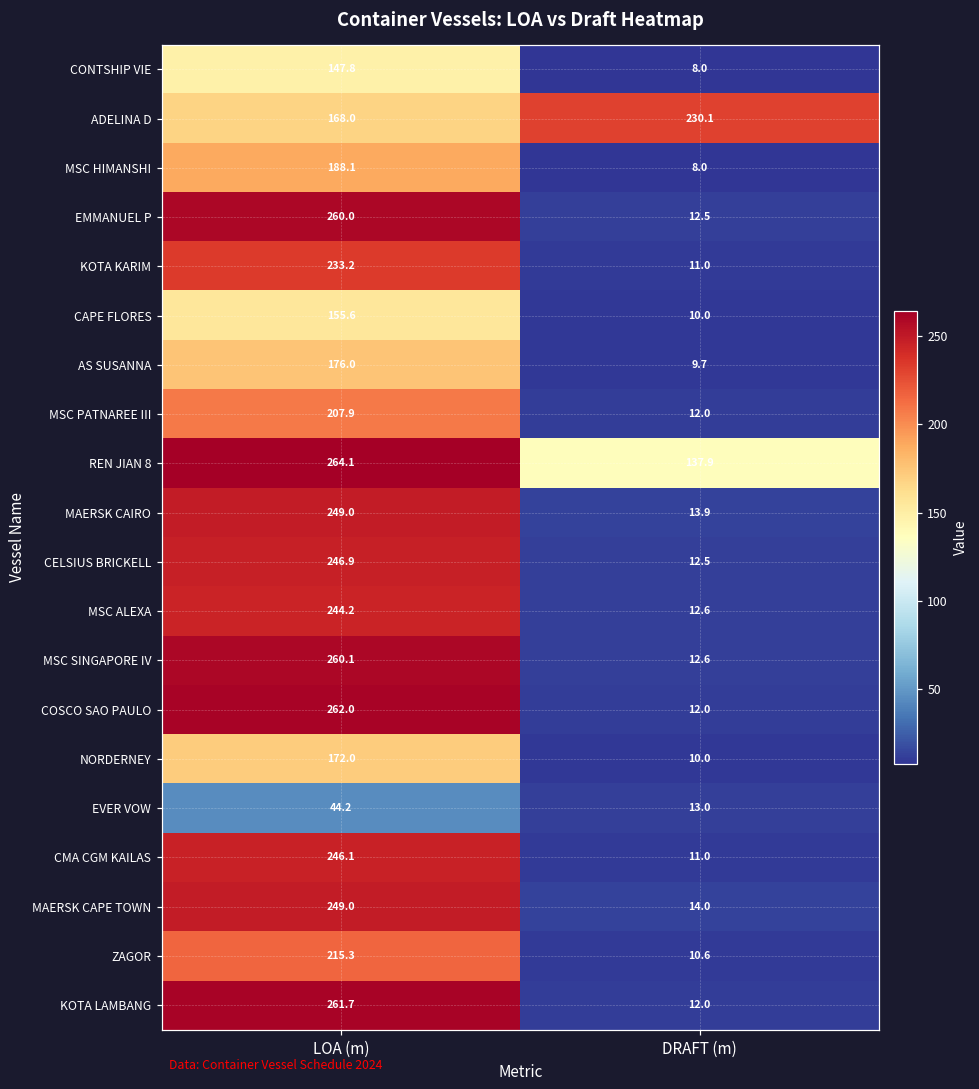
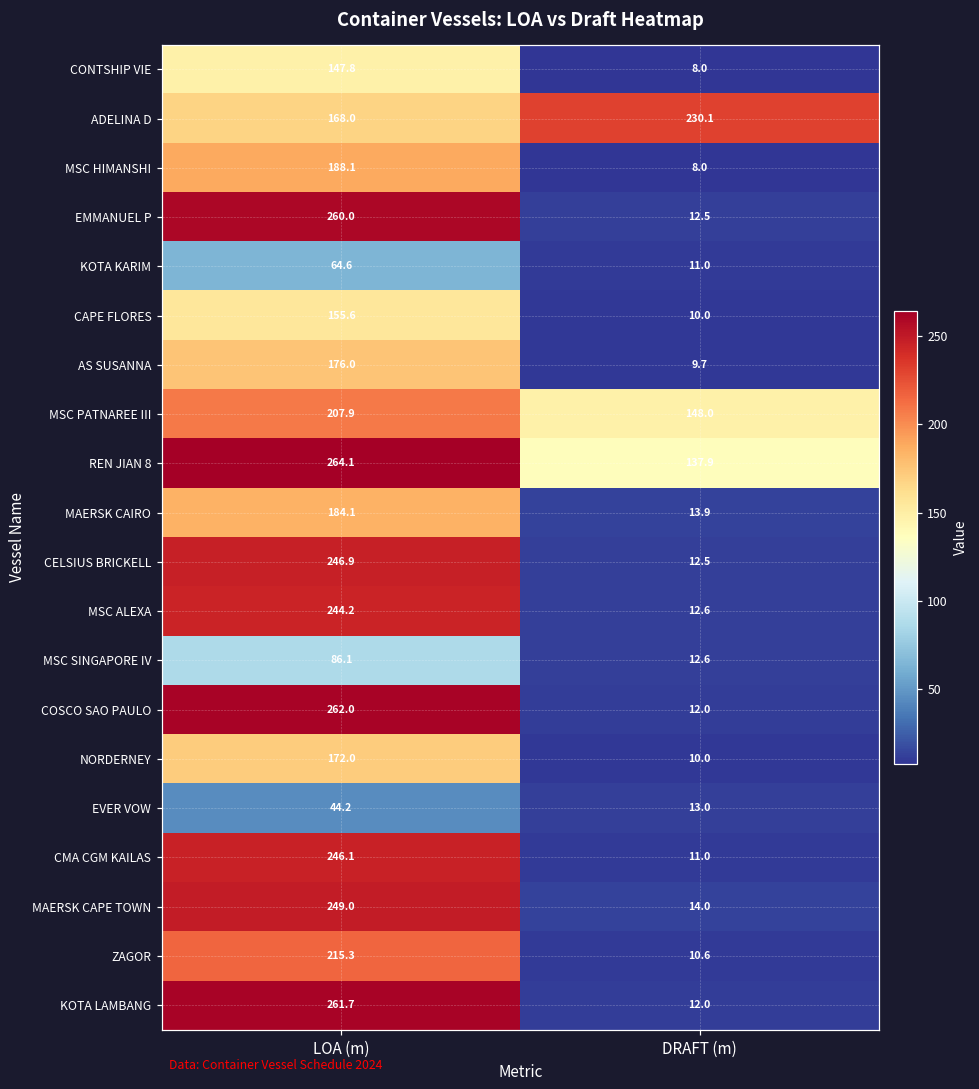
  {
    "CONTSHIP VIE": {
      "LOA (m)": 147.8,
      "DRAFT (m)": 8.0
    },
    "ADELINA D": {
      "LOA (m)": 168.0,
      "DRAFT (m)": 230.1
    },
    "MSC HIMANSHI": {
      "LOA (m)": 188.1,
      "DRAFT (m)": 8.0
    },
    "EMMANUEL P": {
      "LOA (m)": 260.0,
      "DRAFT (m)": 12.5
    },
    "KOTA KARIM": {
-     "LOA (m)": 233.2,
+     "LOA (m)": 64.6,
      "DRAFT (m)": 11.0
    },
    "CAPE FLORES": {
      "LOA (m)": 155.6,
      "DRAFT (m)": 10.0
    },
    "AS SUSANNA": {
      "LOA (m)": 176.0,
      "DRAFT (m)": 9.7
    },
    "MSC PATNAREE III": {
      "LOA (m)": 207.9,
-     "DRAFT (m)": 12.0
+     "DRAFT (m)": 148.0
    },
    "REN JIAN 8": {
      "LOA (m)": 264.1,
      "DRAFT (m)": 137.9
    },
    "MAERSK CAIRO": {
-     "LOA (m)": 249.0,
+     "LOA (m)": 184.1,
      "DRAFT (m)": 13.9
    },
    "CELSIUS BRICKELL": {
      "LOA (m)": 246.9,
      "DRAFT (m)": 12.5
    },
    "MSC ALEXA": {
      "LOA (m)": 244.2,
      "DRAFT (m)": 12.6
    },
    "MSC SINGAPORE IV": {
-     "LOA (m)": 260.1,
+     "LOA (m)": 86.1,
      "DRAFT (m)": 12.6
    },
    "COSCO SAO PAULO": {
      "LOA (m)": 262.0,
      "DRAFT (m)": 12.0
    },
    "NORDERNEY": {
      "LOA (m)": 172.0,
      "DRAFT (m)": 10.0
    },
    "EVER VOW": {
      "LOA (m)": 44.2,
      "DRAFT (m)": 13.0
    },
    "CMA CGM KAILAS": {
      "LOA (m)": 246.1,
      "DRAFT (m)": 11.0
    },
    "MAERSK CAPE TOWN": {
      "LOA (m)": 249.0,
      "DRAFT (m)": 14.0
    },
    "ZAGOR": {
      "LOA (m)": 215.3,
      "DRAFT (m)": 10.6
    },
    "KOTA LAMBANG": {
      "LOA (m)": 261.7,
      "DRAFT (m)": 12.0
    }
  }
